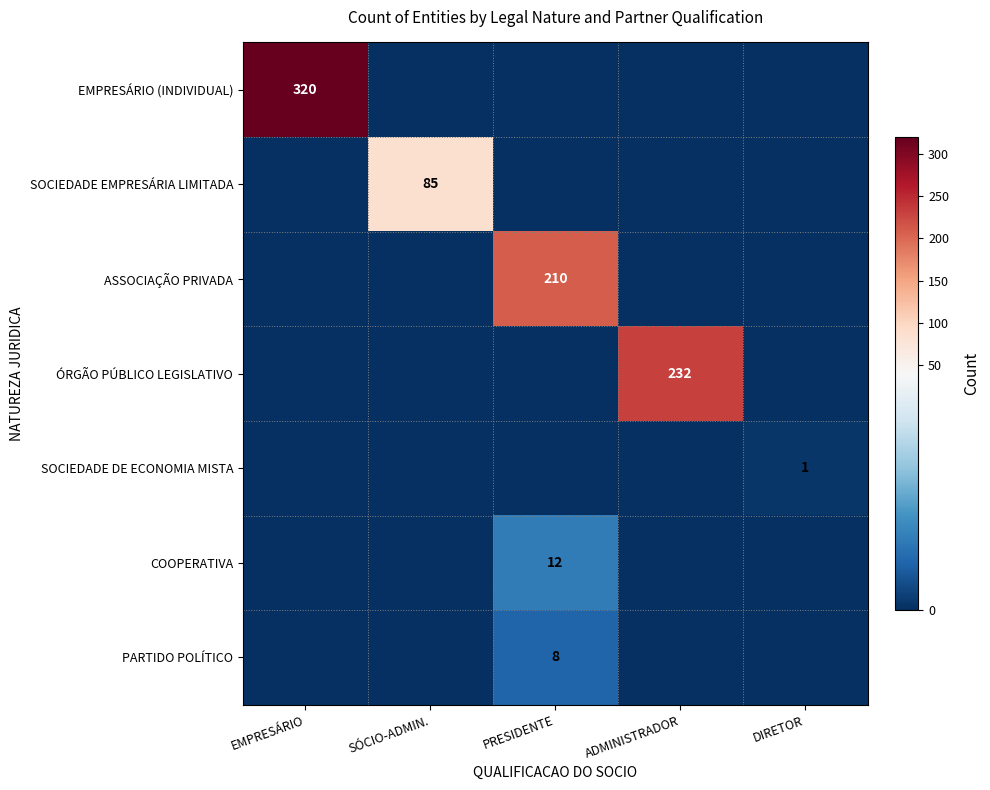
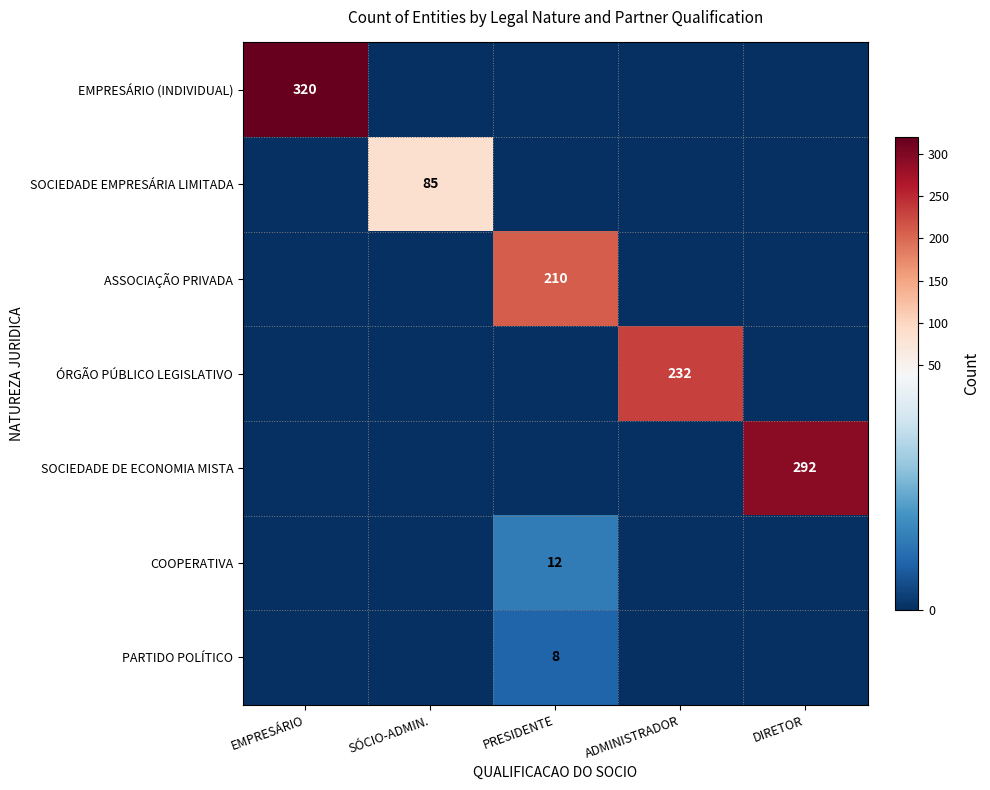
  {
    "EMPRESÁRIO (INDIVIDUAL)": {
      "EMPRESÁRIO": 320
    },
    "SOCIEDADE EMPRESÁRIA LIMITADA": {
      "SÓCIO-ADMIN.": 85
    },
    "ASSOCIAÇÃO PRIVADA": {
      "PRESIDENTE": 210
    },
    "ÓRGÃO PÚBLICO LEGISLATIVO": {
      "ADMINISTRADOR": 232
    },
    "SOCIEDADE DE ECONOMIA MISTA": {
-     "DIRETOR": 1
+     "DIRETOR": 292
    },
    "COOPERATIVA": {
      "PRESIDENTE": 12
    },
    "PARTIDO POLÍTICO": {
      "PRESIDENTE": 8
    }
  }
